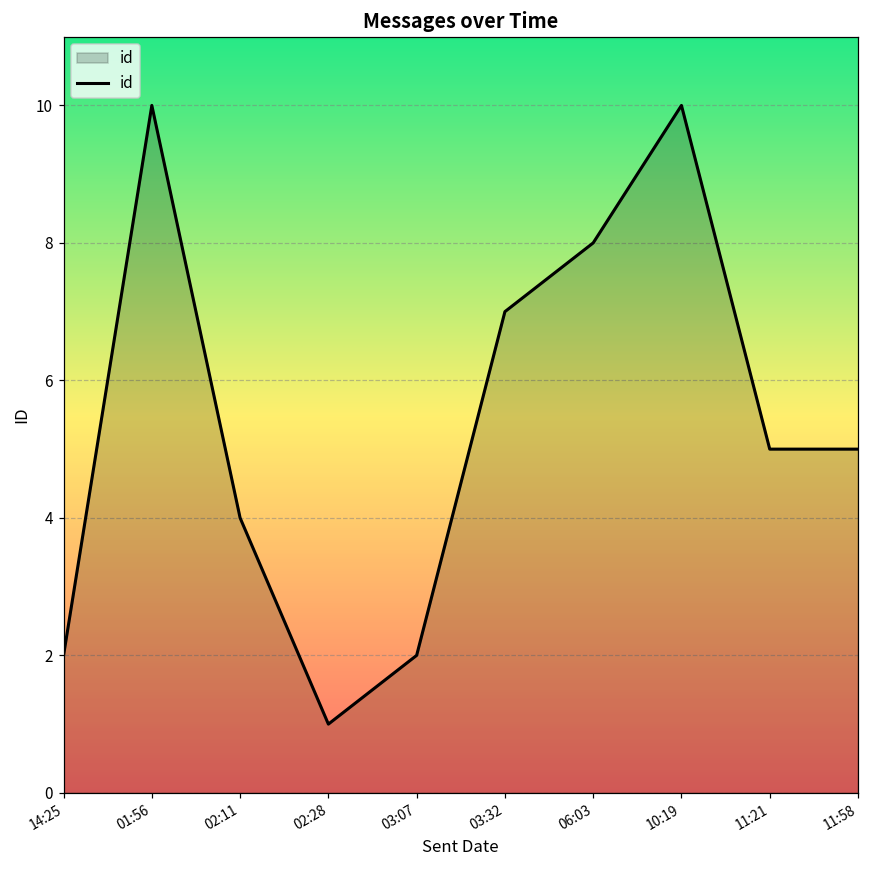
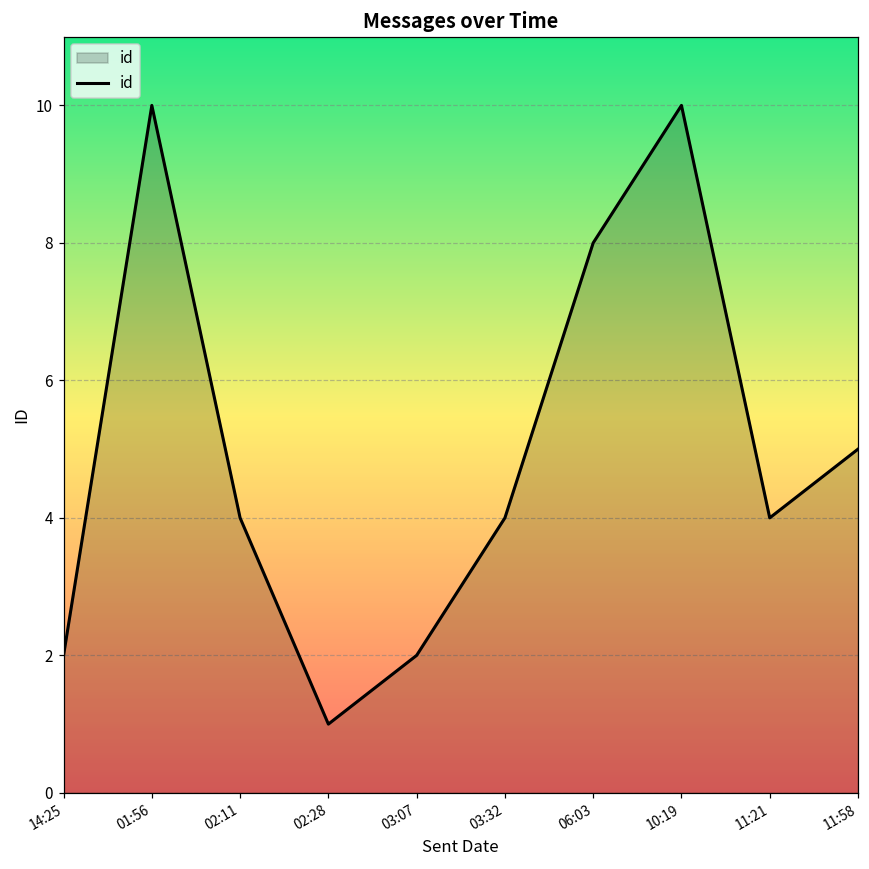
  {
    "14:25": 2,
    "01:56": 10,
    "02:11": 4,
    "02:28": 1,
    "03:07": 2,
-   "03:32": 7,
+   "03:32": 4,
    "06:03": 8,
    "10:19": 10,
-   "11:21": 5,
+   "11:21": 4,
    "11:58": 5
  }
